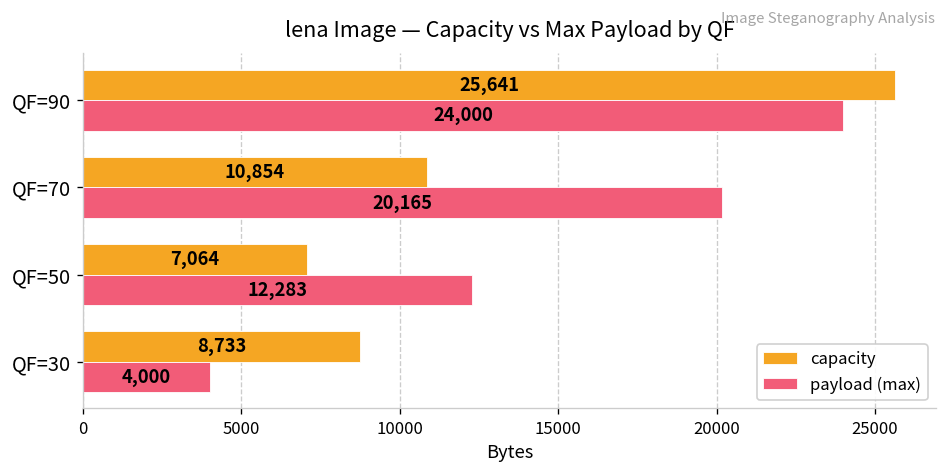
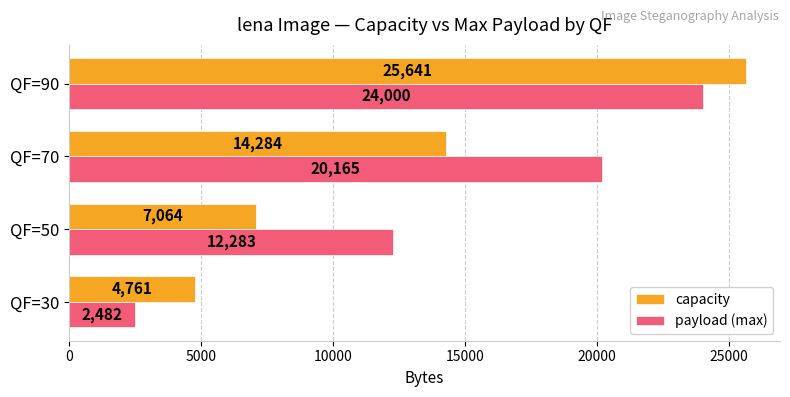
  {
    "capacity": {
      "QF=90": "25,641",
-     "QF=70": "10,854",
+     "QF=70": "14,284",
      "QF=50": "7,064",
-     "QF=30": "8,733"
+     "QF=30": "4,761"
    },
    "payload (max)": {
      "QF=90": "24,000",
      "QF=70": "20,165",
      "QF=50": "12,283",
-     "QF=30": "4,000"
+     "QF=30": "2,482"
    }
  }
